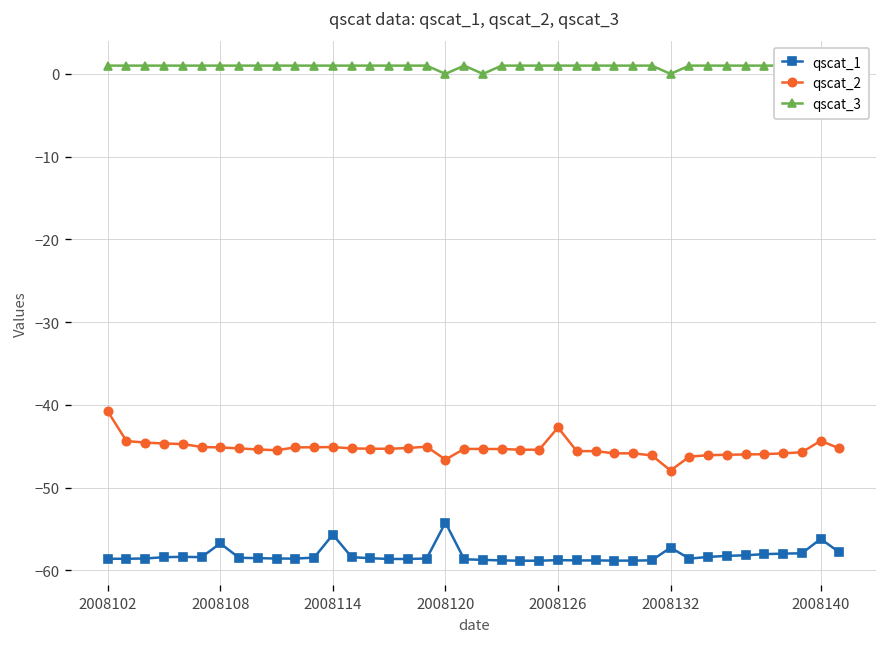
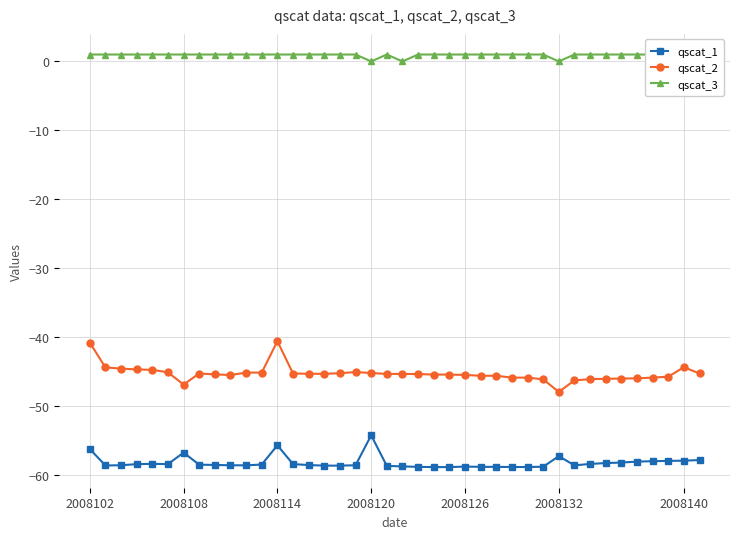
  {
    "qscat_1": {
-     "2008102": -59,
+     "2008102": -56,
      "2008108": -57,
      "2008114": -56,
      "2008120": -54,
      "2008126": -59,
      "2008132": -57,
-     "2008140": -56
+     "2008140": -58
    },
    "qscat_2": {
      "2008102": -41,
-     "2008108": -45,
-     "2008114": -45,
-     "2008120": -47,
-     "2008126": -43,
+     "2008108": -47,
+     "2008114": -41,
+     "2008120": -45,
+     "2008126": -45,
      "2008132": -48,
      "2008140": -44
    },
    "qscat_3": {
      "2008102": 1,
      "2008108": 1,
      "2008114": 1,
      "2008120": 0,
      "2008126": 1,
      "2008132": 0
    }
  }
